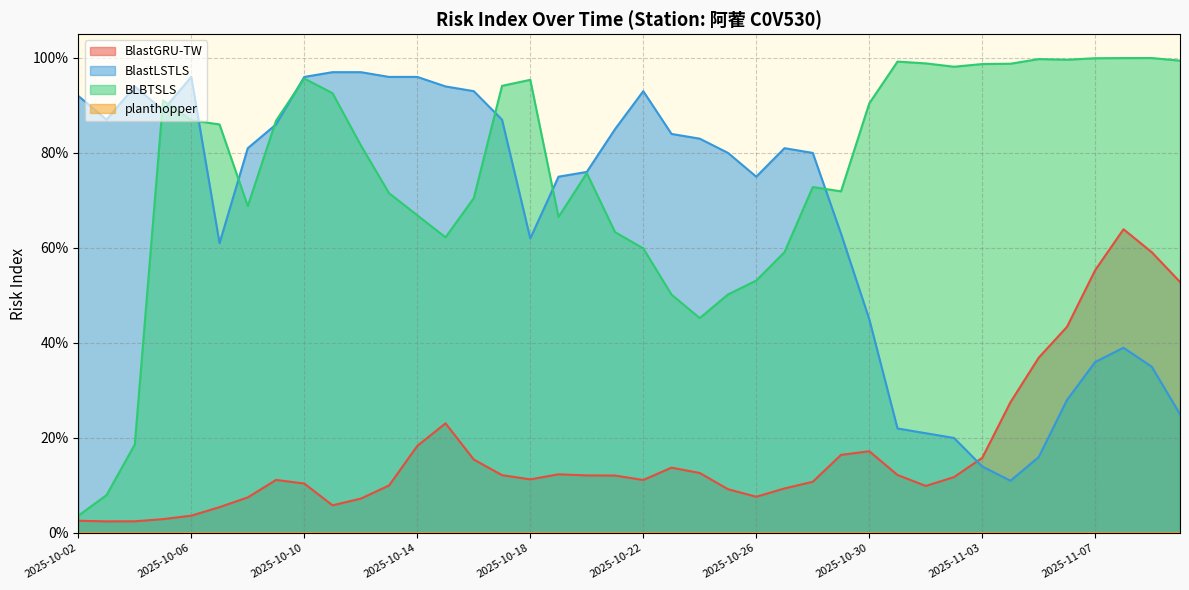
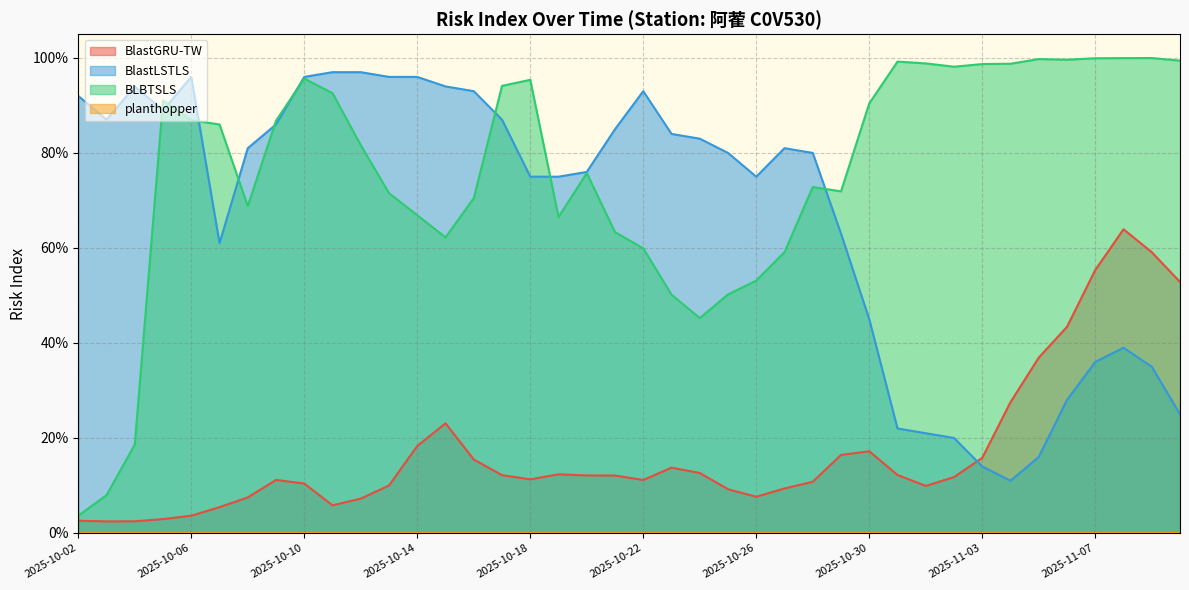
  {
    "BlastGRU-TW": {
      "2025-10-02": "3%",
      "2025-10-06": "4%",
      "2025-10-10": "10%",
      "2025-10-14": "18%",
      "2025-10-18": "11%",
      "2025-10-22": "11%",
      "2025-10-26": "8%",
      "2025-10-30": "17%",
      "2025-11-03": "16%",
      "2025-11-07": "55%"
    },
    "BlastLSTLS": {
      "2025-10-02": "92%",
      "2025-10-14": "96%",
-     "2025-10-18": "62%",
+     "2025-10-18": "75%",
      "2025-10-22": "93%",
      "2025-10-26": "75%",
      "2025-10-30": "45%",
      "2025-11-03": "14%",
      "2025-11-07": "36%"
    },
    "BLBTSLS": {
      "2025-10-02": "4%",
      "2025-10-14": "67%",
      "2025-10-18": "95%",
      "2025-10-22": "60%",
      "2025-10-26": "53%",
      "2025-10-30": "90%",
      "2025-11-03": "99%",
      "2025-11-07": "100%"
    },
    "planthopper": {
      "2025-10-02": "0%",
      "2025-10-06": "0%",
      "2025-10-10": "0%",
      "2025-10-14": "0%",
      "2025-10-18": "0%",
      "2025-10-22": "0%",
      "2025-10-26": "0%",
      "2025-10-30": "0%",
      "2025-11-03": "0%",
      "2025-11-07": "0%"
    }
  }
